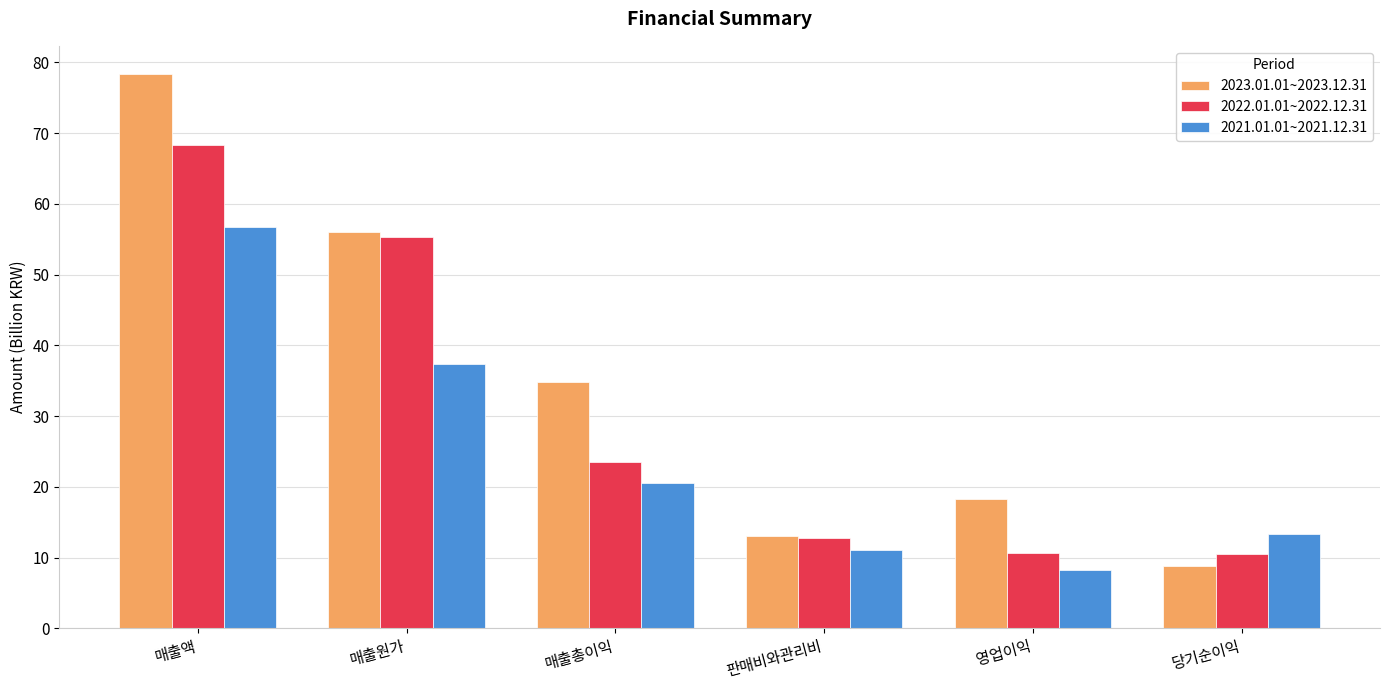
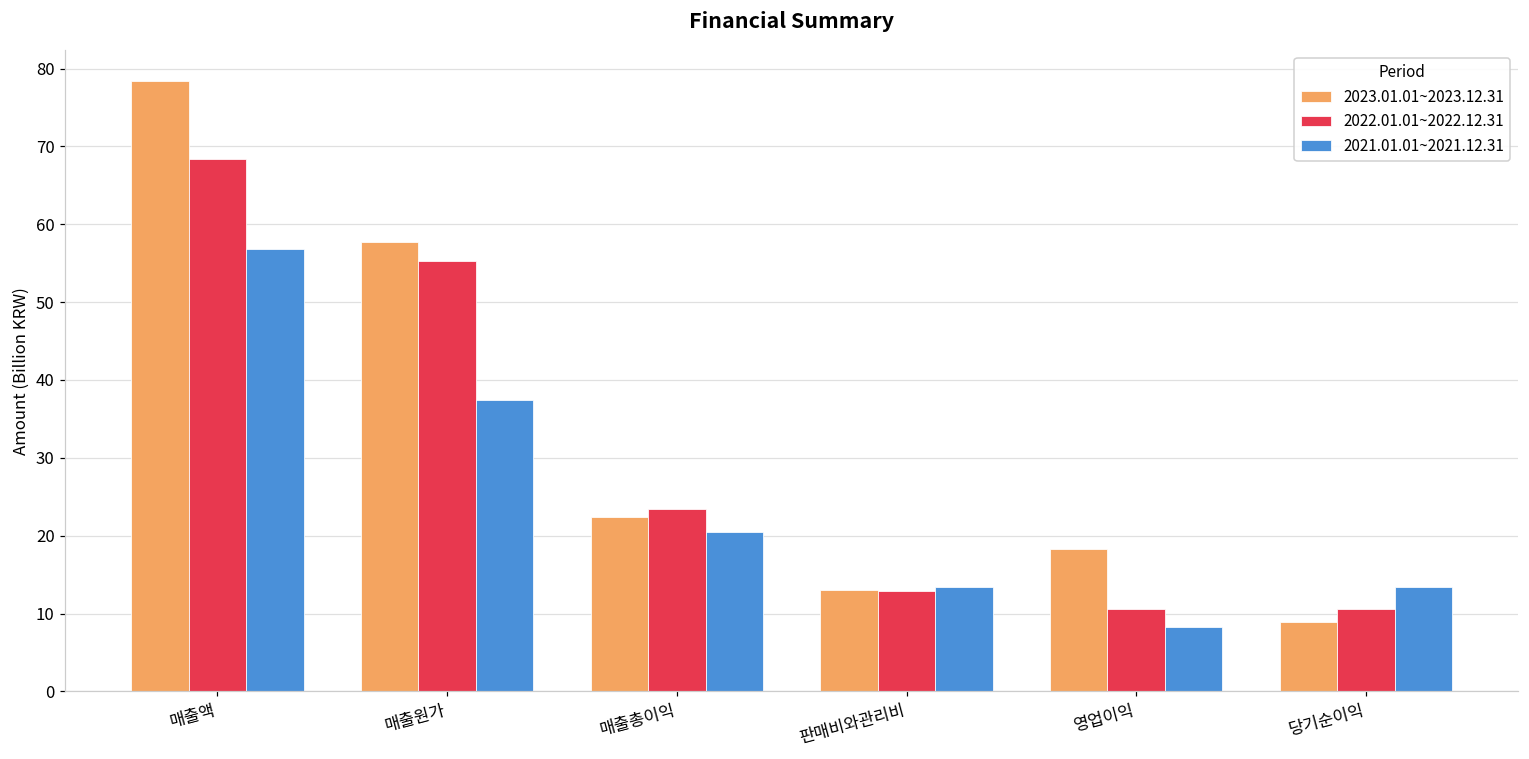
  {
    "2023.01.01~2023.12.31": {
      "매출액": 78,
-     "매출원가": 56,
-     "매출총이익": 35,
+     "매출원가": 58,
+     "매출총이익": 22,
      "판매비와관리비": 13,
      "영업이익": 18,
      "당기순이익": 9
    },
    "2022.01.01~2022.12.31": {
      "매출액": 68,
      "매출원가": 55,
      "매출총이익": 23,
      "판매비와관리비": 13,
      "영업이익": 11,
      "당기순이익": 11
    },
    "2021.01.01~2021.12.31": {
      "매출액": 57,
      "매출원가": 37,
      "매출총이익": 20,
-     "판매비와관리비": 11,
+     "판매비와관리비": 13,
      "영업이익": 8,
      "당기순이익": 13
    }
  }
